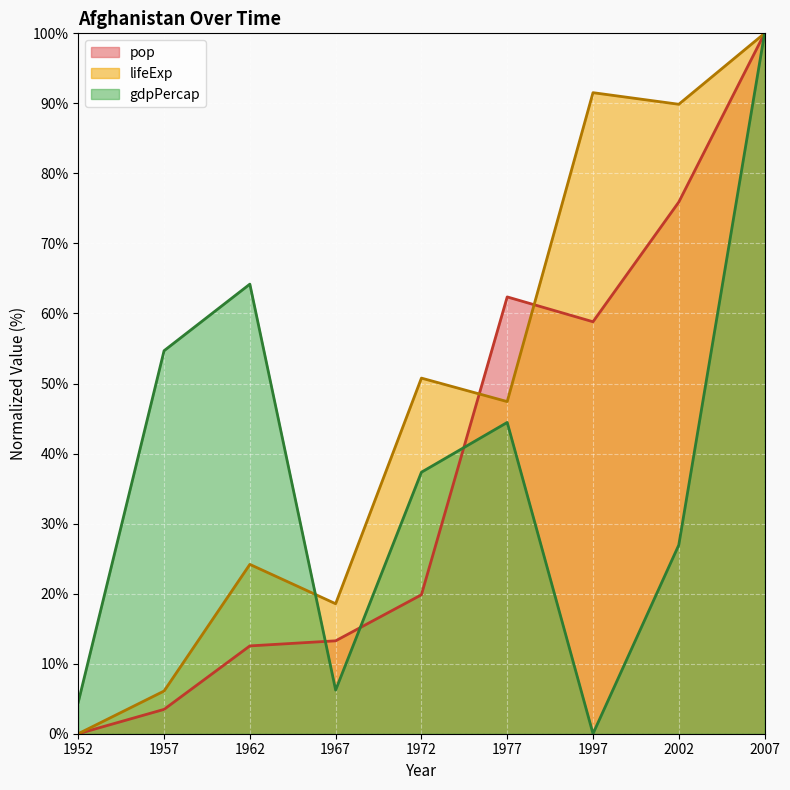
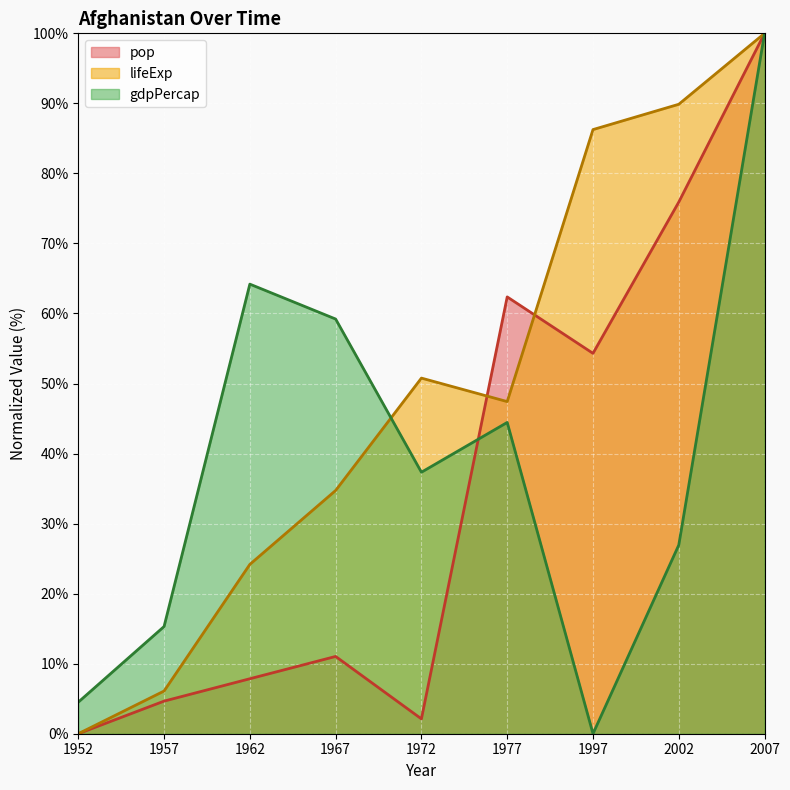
  {
    "pop": {
-     "1957": "3%",
-     "1962": "13%",
-     "1967": "13%",
-     "1972": "20%",
+     "1957": "5%",
+     "1962": "8%",
+     "1967": "11%",
+     "1972": "2%",
      "1977": "62%",
-     "1997": "59%",
+     "1997": "54%",
      "2002": "76%"
    },
    "lifeExp": {
      "1957": "6%",
      "1962": "24%",
-     "1967": "19%",
+     "1967": "35%",
      "1972": "51%",
      "1977": "47%",
-     "1997": "92%",
+     "1997": "86%",
      "2002": "90%"
    },
    "gdpPercap": {
      "1952": "5%",
-     "1957": "55%",
+     "1957": "15%",
      "1962": "64%",
-     "1967": "6%",
+     "1967": "59%",
      "1972": "37%",
      "1977": "44%",
      "1997": "0%",
      "2002": "27%"
    }
  }
